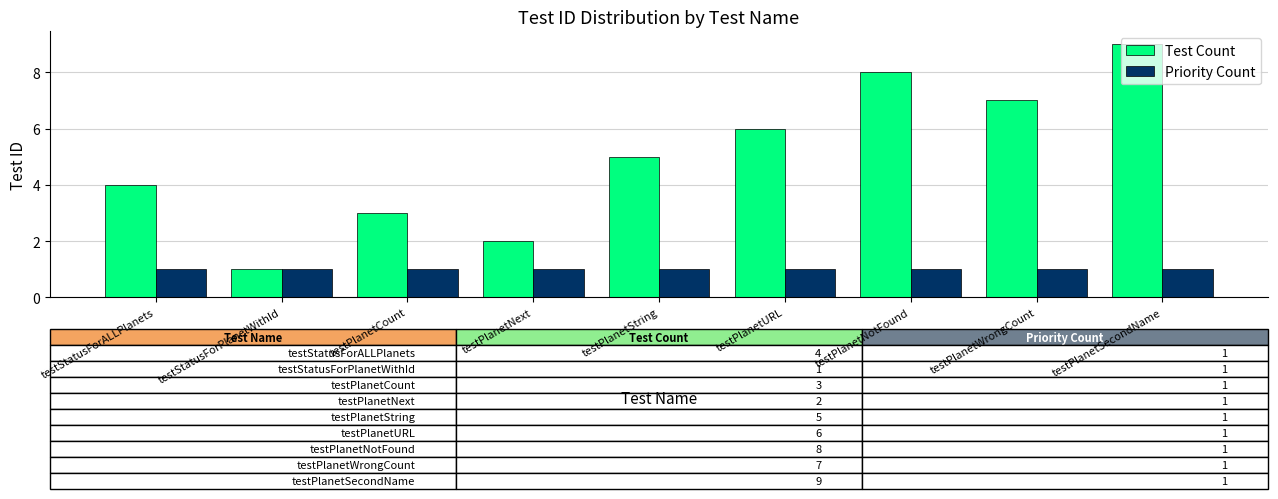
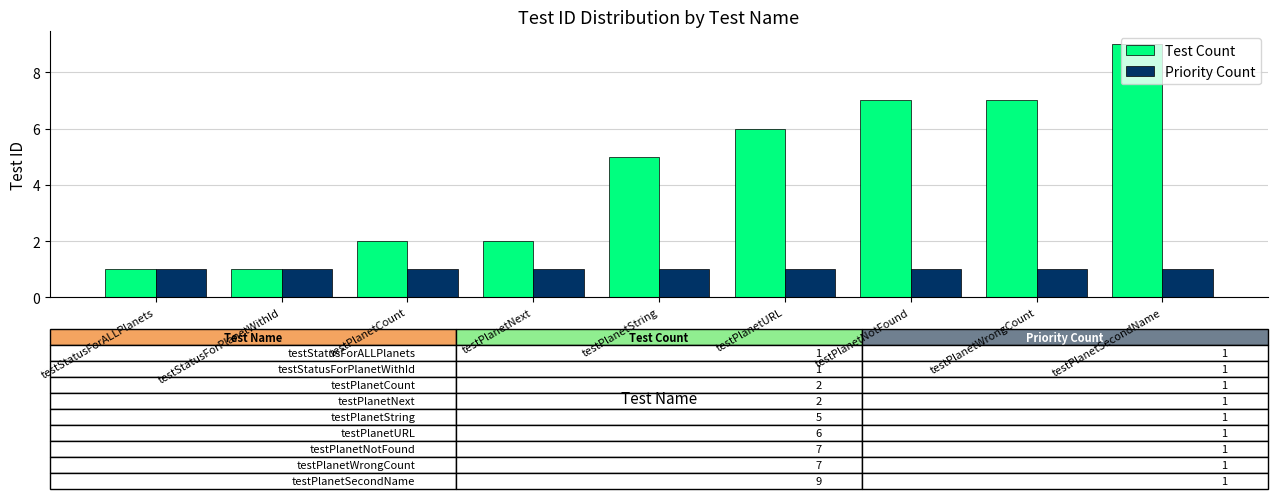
  {
    "Test Count": {
-     "testStatusForALLPlanets": 4,
-     "testPlanetCount": 3,
-     "testPlanetNotFound": 8
+     "testStatusForALLPlanets": 1,
+     "testPlanetCount": 2,
+     "testPlanetNotFound": 7
    },
    "Priority Count": {
      "testStatusForALLPlanets": 1.0,
      "testStatusForPlanetWithId": 1.0,
      "testPlanetCount": 1.0,
      "testPlanetNext": 1.0,
      "testPlanetString": 1.0,
      "testPlanetURL": 1.0,
      "testPlanetNotFound": 1.0,
      "testPlanetWrongCount": 1.0,
      "testPlanetSecondName": 1.0
    }
  }
